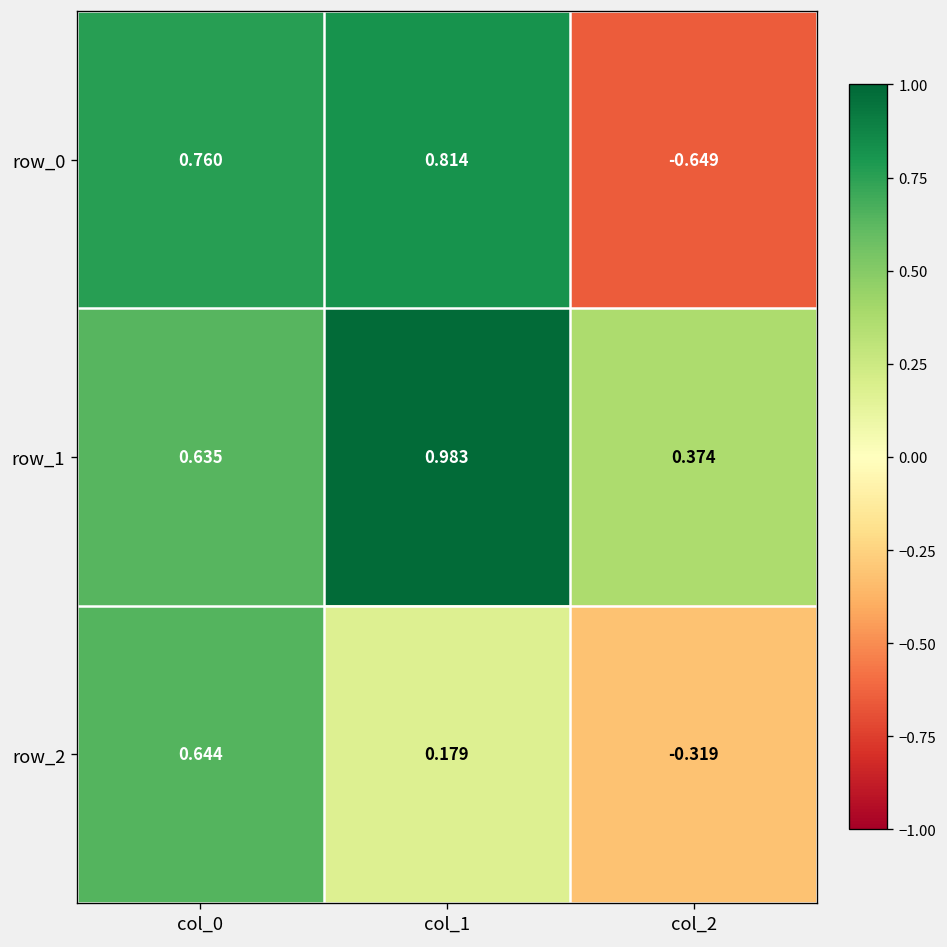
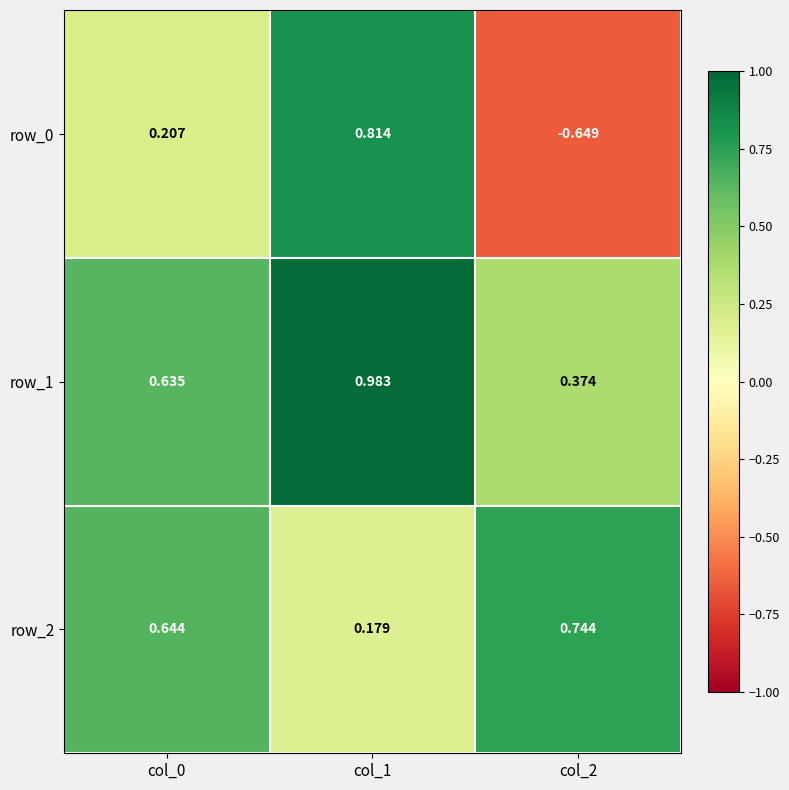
  {
    "row_0": {
-     "col_0": 0.760,
+     "col_0": 0.207,
      "col_1": 0.814,
      "col_2": -0.649
    },
    "row_1": {
      "col_0": 0.635,
      "col_1": 0.983,
      "col_2": 0.374
    },
    "row_2": {
      "col_0": 0.644,
      "col_1": 0.179,
-     "col_2": -0.319
+     "col_2": 0.744
    }
  }
